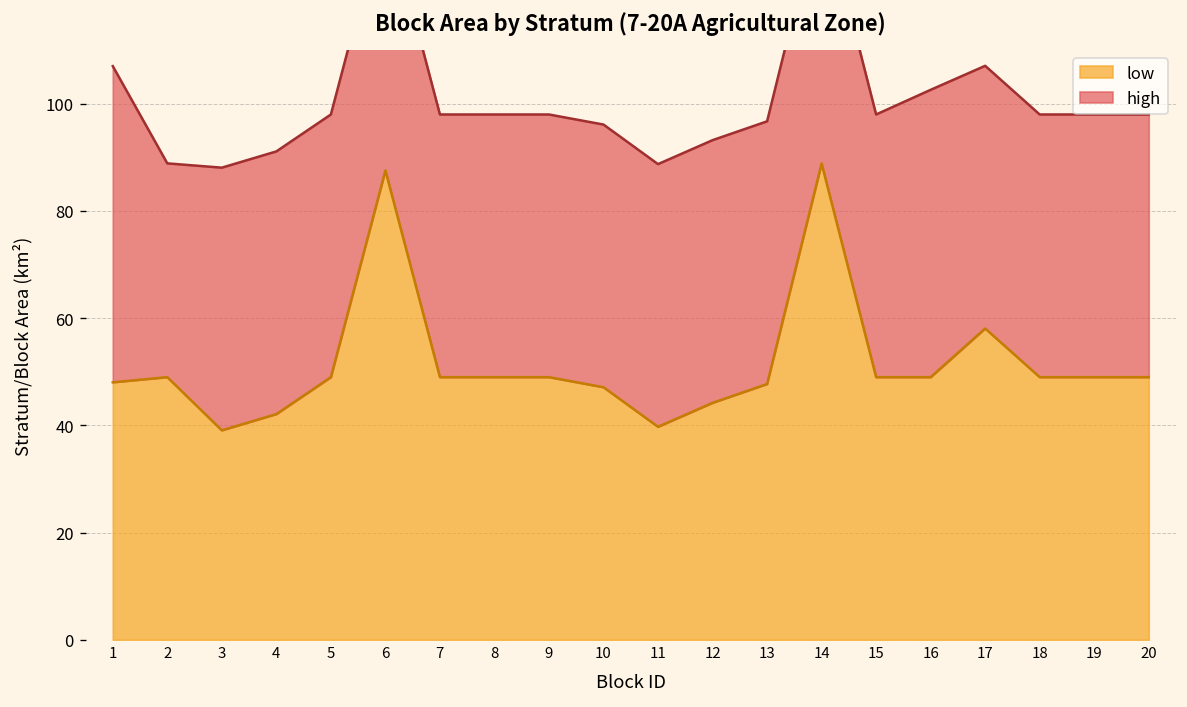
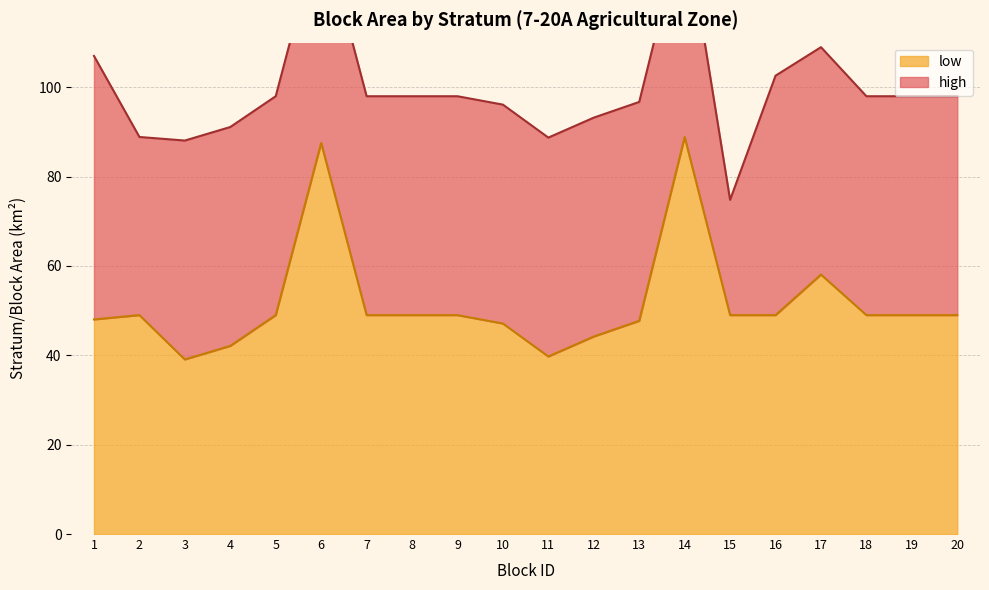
  {
    "low": {
      "1": 48,
      "2": 49,
      "3": 39,
      "4": 42,
      "5": 49,
      "6": 88,
      "7": 49,
      "8": 49,
      "9": 49,
      "10": 47,
      "11": 40,
      "12": 44,
      "13": 48,
      "14": 89,
      "15": 49,
      "16": 49,
      "17": 58,
      "18": 49,
      "19": 49,
      "20": 49
    },
    "high": {
      "1": 59,
      "2": 40,
      "3": 49,
      "4": 49,
      "5": 49,
      "7": 49,
      "8": 49,
      "9": 49,
      "10": 49,
      "11": 49,
      "12": 49,
      "13": 49,
-     "15": 49,
+     "15": 26,
      "16": 54,
-     "17": 49,
+     "17": 51,
      "18": 49,
      "19": 49,
      "20": 49
    }
  }
